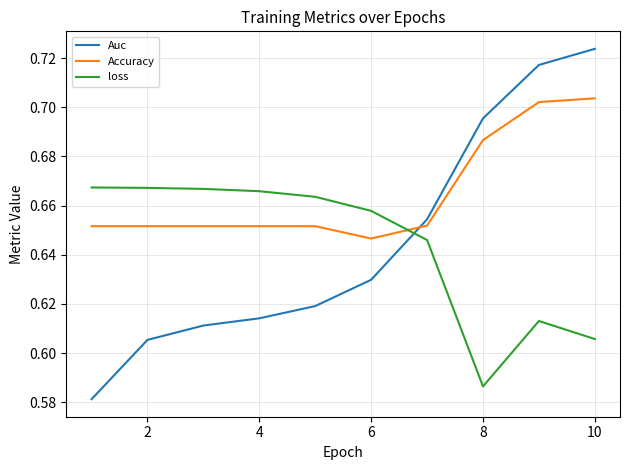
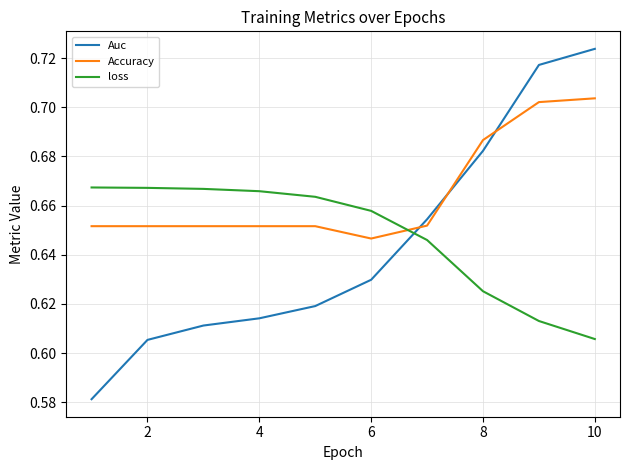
  {
    "Auc": {
      "2": 0.605,
      "4": 0.614,
      "6": 0.630,
-     "8": 0.695,
+     "8": 0.682,
      "10": 0.724
    },
    "Accuracy": {
      "2": 0.652,
      "4": 0.652,
      "6": 0.647,
      "8": 0.687,
      "10": 0.704
    },
    "loss": {
      "2": 0.667,
      "4": 0.666,
      "6": 0.658,
-     "8": 0.586,
+     "8": 0.625,
      "10": 0.606
    }
  }
